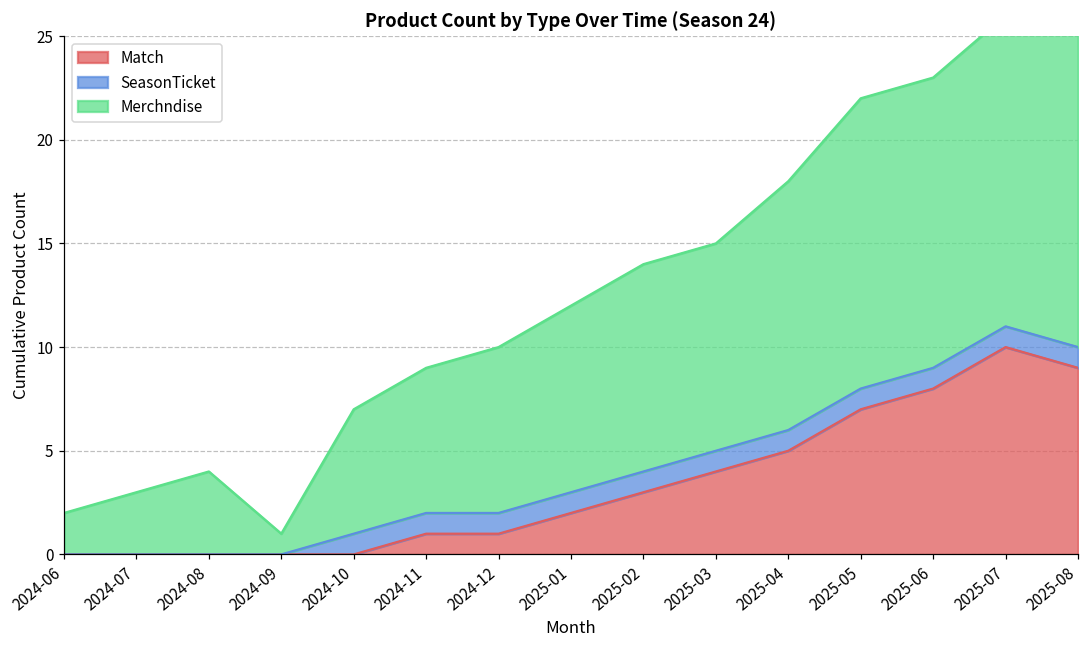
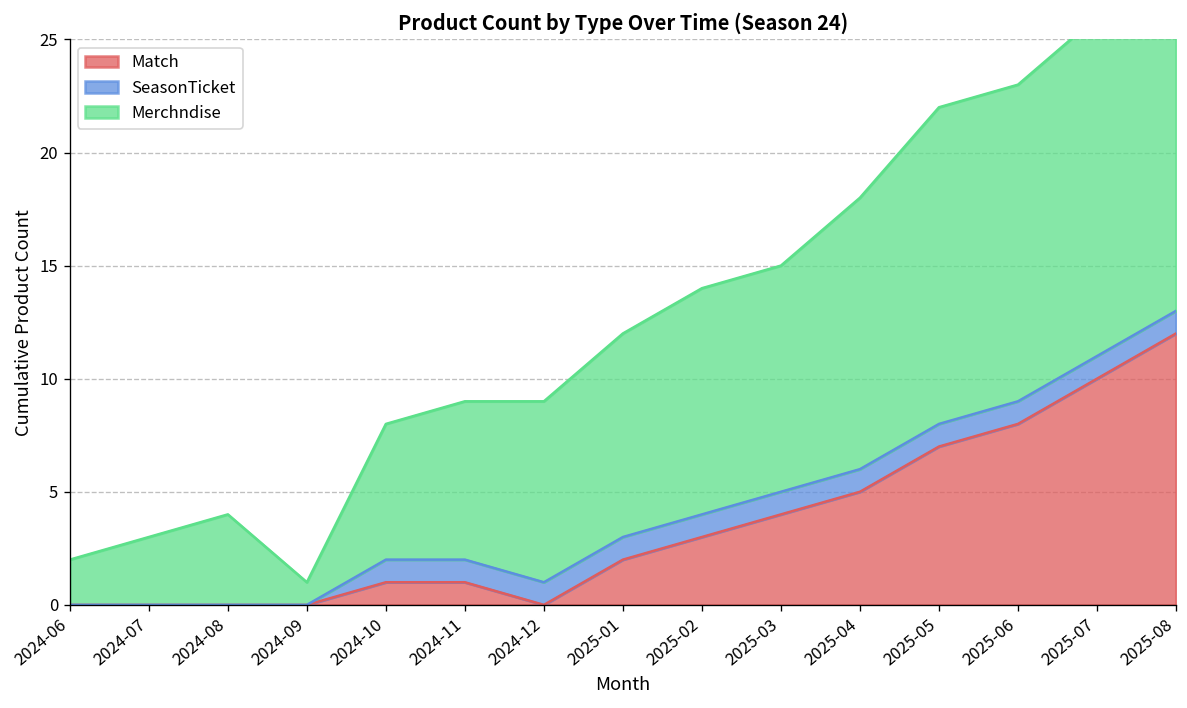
  {
    "Match": {
-     "2024-10": 0,
+     "2024-10": 1,
      "2024-11": 1,
-     "2024-12": 1,
+     "2024-12": 0,
      "2025-01": 2,
      "2025-02": 3,
      "2025-03": 4,
      "2025-04": 5,
      "2025-05": 7,
      "2025-06": 8,
      "2025-07": 10,
-     "2025-08": 9
+     "2025-08": 12
    },
    "SeasonTicket": {
      "2024-10": 1,
      "2024-11": 1,
      "2024-12": 1,
      "2025-01": 1,
      "2025-02": 1,
      "2025-03": 1,
      "2025-04": 1,
      "2025-05": 1,
      "2025-06": 1,
      "2025-07": 1,
      "2025-08": 1
    },
    "Merchndise": {
      "2024-06": 2,
      "2024-07": 3,
      "2024-08": 4,
      "2024-09": 1,
      "2024-10": 6,
      "2024-11": 7,
      "2024-12": 8,
      "2025-01": 9,
      "2025-02": 10,
      "2025-03": 10,
      "2025-04": 12,
      "2025-05": 14,
      "2025-06": 14
    }
  }
